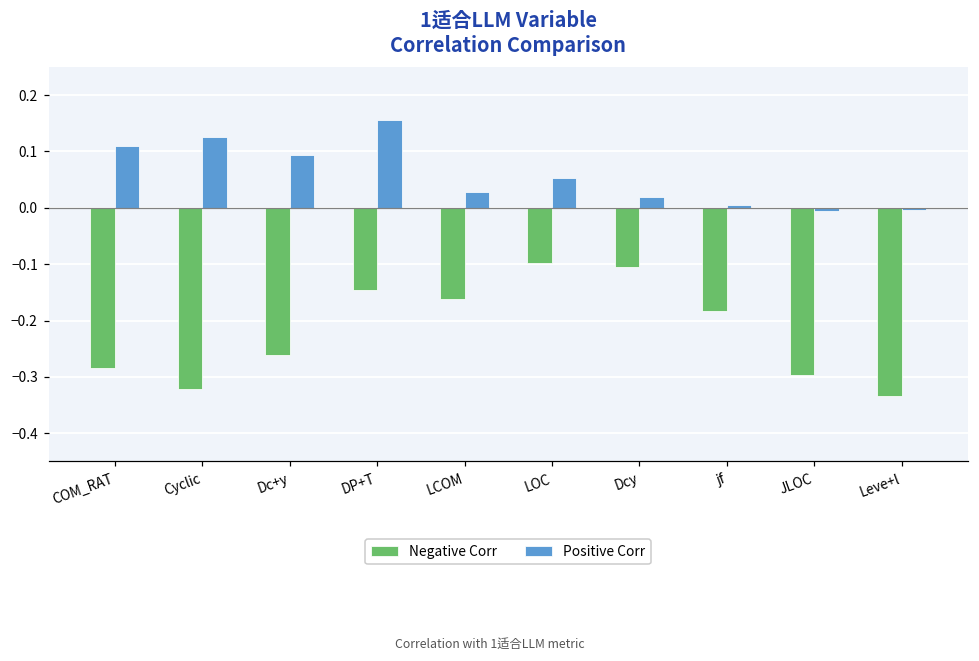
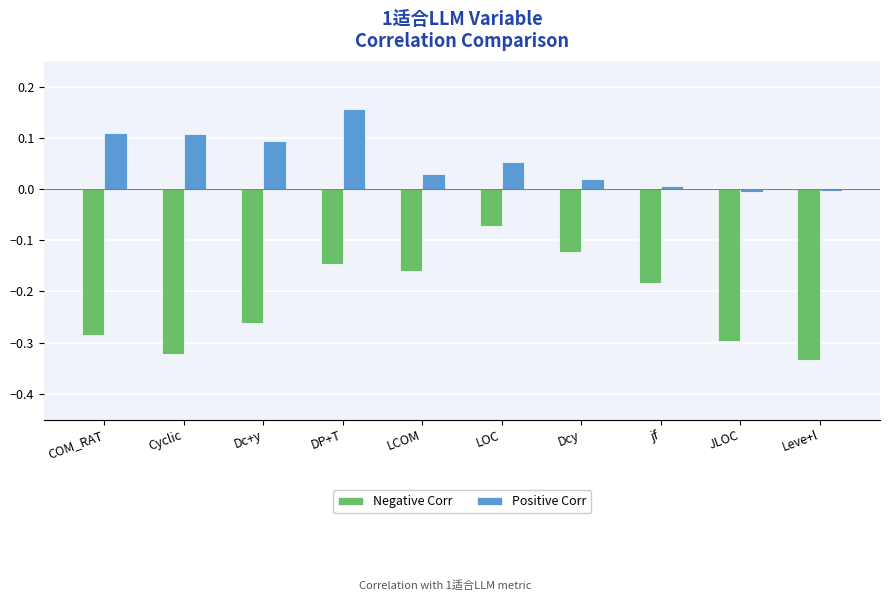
  {
    "Negative Corr": {
      "COM_RAT": -0.29,
      "Cyclic": -0.32,
      "Dc+y": -0.26,
      "DP+T": -0.15,
      "LCOM": -0.16,
-     "LOC": -0.10,
-     "Dcy": -0.10,
+     "LOC": -0.07,
+     "Dcy": -0.12,
      "jf": -0.18,
      "JLOC": -0.30,
      "Leve+l": -0.33
    },
    "Positive Corr": {
      "COM_RAT": 0.11,
-     "Cyclic": 0.12,
+     "Cyclic": 0.11,
      "Dc+y": 0.09,
      "DP+T": 0.16,
      "LCOM": 0.03,
      "LOC": 0.05,
      "Dcy": 0.02,
      "jf": 0.01,
      "JLOC": -0.01
    }
  }
